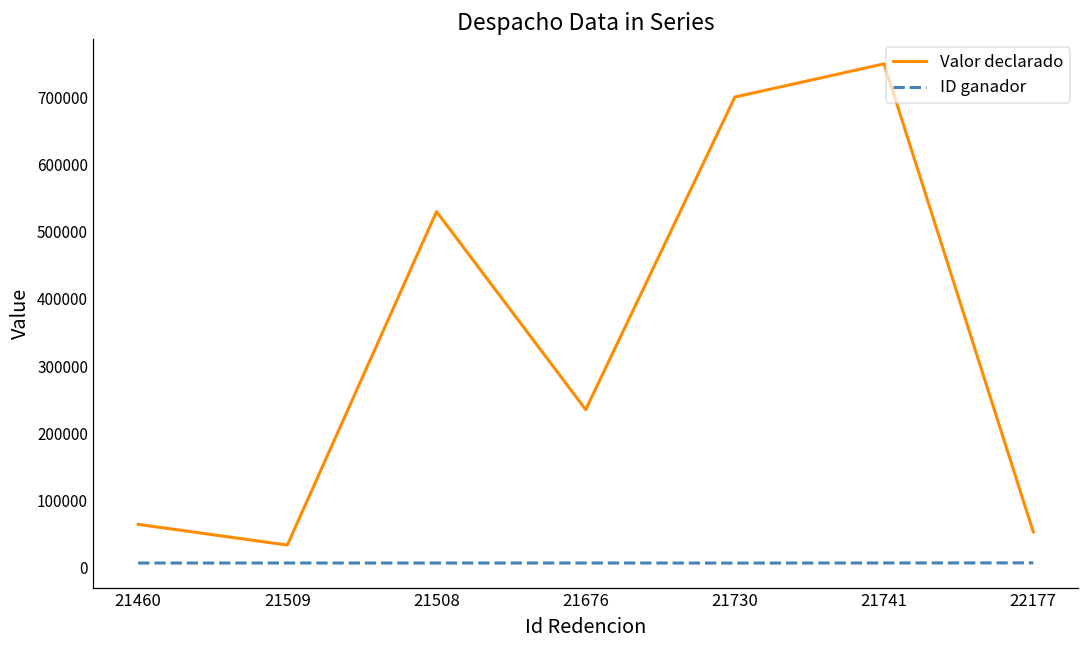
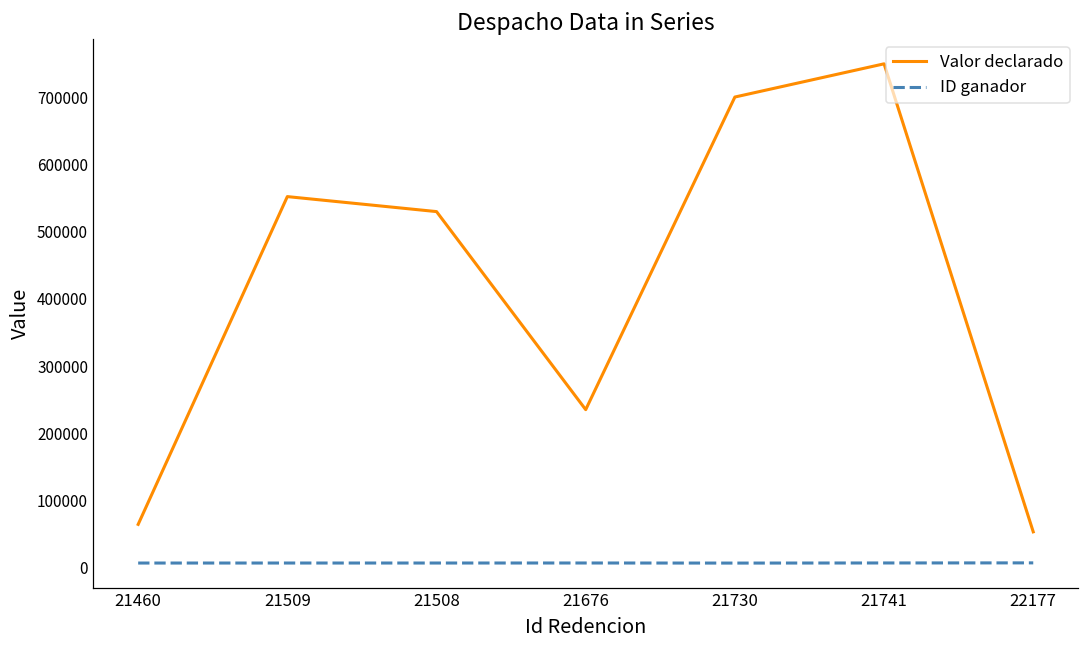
  {
    "Valor declarado": {
      "21460": 60000,
-     "21509": 30000,
+     "21509": 550000,
      "21508": 530000,
      "21676": 240000,
      "21730": 700000,
      "21741": 750000,
      "22177": 50000
    },
    "ID ganador": {
      "21460": 10000,
      "21509": 10000,
      "21508": 10000,
      "21676": 10000,
      "21730": 10000,
      "21741": 10000,
      "22177": 10000
    }
  }
